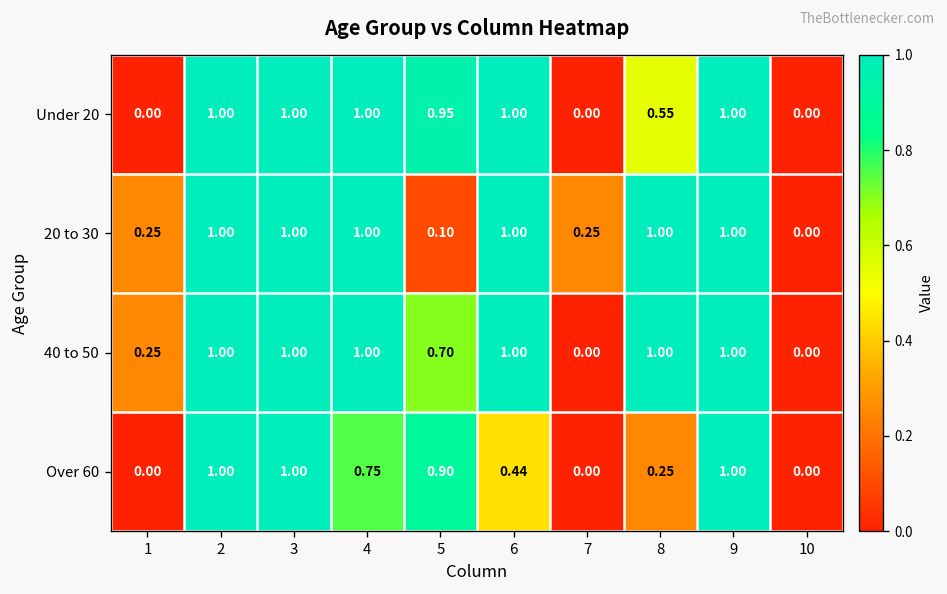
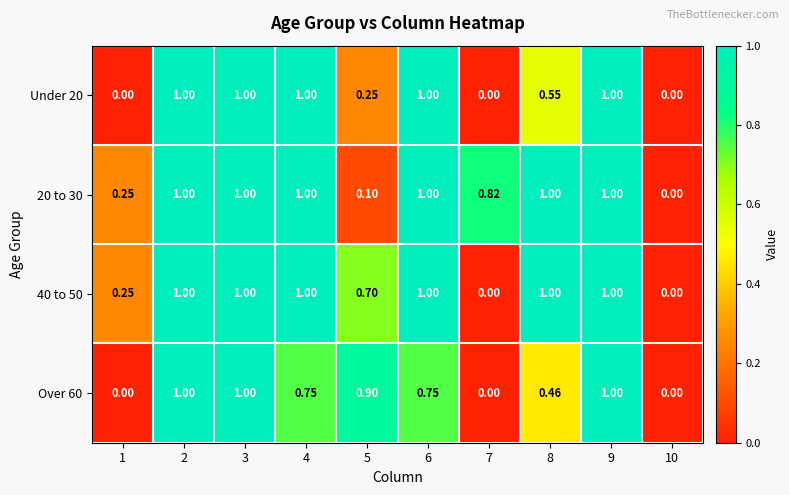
  {
    "Under 20": {
      "1": 0.00,
      "2": 1.00,
      "3": 1.00,
      "4": 1.00,
-     "5": 0.95,
+     "5": 0.25,
      "6": 1.00,
      "7": 0.00,
      "8": 0.55,
      "9": 1.00,
      "10": 0.00
    },
    "20 to 30": {
      "1": 0.25,
      "2": 1.00,
      "3": 1.00,
      "4": 1.00,
      "5": 0.10,
      "6": 1.00,
-     "7": 0.25,
+     "7": 0.82,
      "8": 1.00,
      "9": 1.00,
      "10": 0.00
    },
    "40 to 50": {
      "1": 0.25,
      "2": 1.00,
      "3": 1.00,
      "4": 1.00,
      "5": 0.70,
      "6": 1.00,
      "7": 0.00,
      "8": 1.00,
      "9": 1.00,
      "10": 0.00
    },
    "Over 60": {
      "1": 0.00,
      "2": 1.00,
      "3": 1.00,
      "4": 0.75,
      "5": 0.90,
-     "6": 0.44,
+     "6": 0.75,
      "7": 0.00,
-     "8": 0.25,
+     "8": 0.46,
      "9": 1.00,
      "10": 0.00
    }
  }
